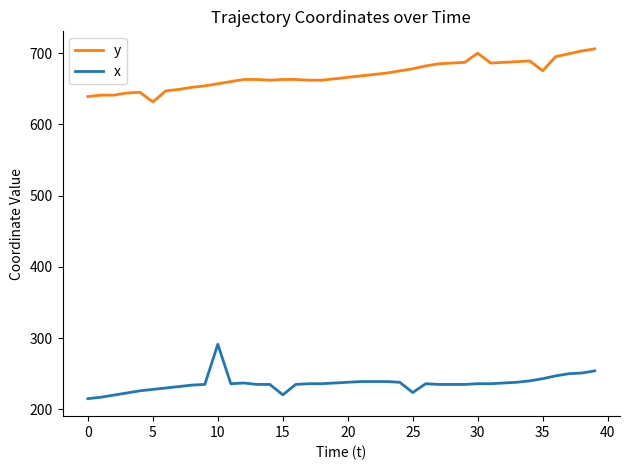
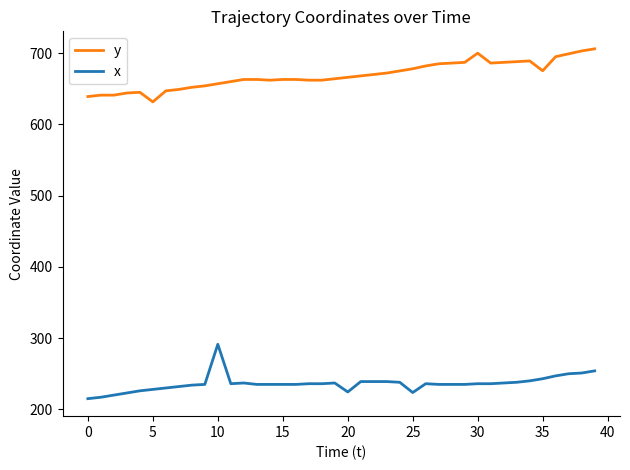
  {
    "y": {
      "0": 640,
      "5": 630,
      "10": 660,
      "15": 660,
      "20": 670,
      "25": 680,
      "30": 700,
      "35": 680
    },
    "x": {
      "0": 220,
      "5": 230,
      "10": 290,
-     "15": 220,
-     "20": 240,
+     "15": 240,
+     "20": 220,
      "25": 220,
      "30": 240,
      "35": 240
    }
  }
